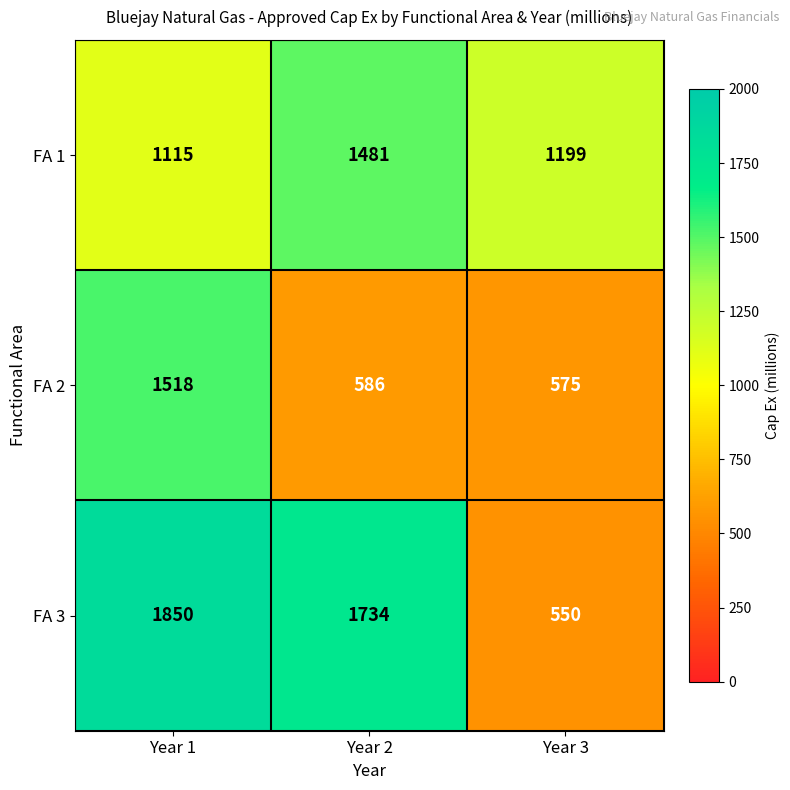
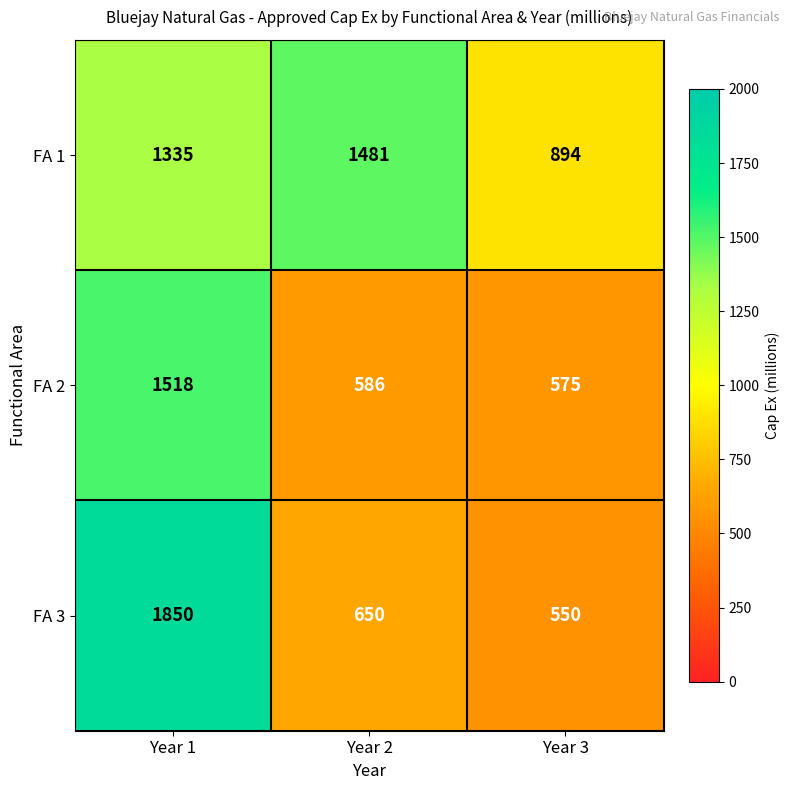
  {
    "FA 1": {
-     "Year 1": 1115,
+     "Year 1": 1335,
      "Year 2": 1481,
-     "Year 3": 1199
+     "Year 3": 894
    },
    "FA 2": {
      "Year 1": 1518,
      "Year 2": 586,
      "Year 3": 575
    },
    "FA 3": {
      "Year 1": 1850,
-     "Year 2": 1734,
+     "Year 2": 650,
      "Year 3": 550
    }
  }
